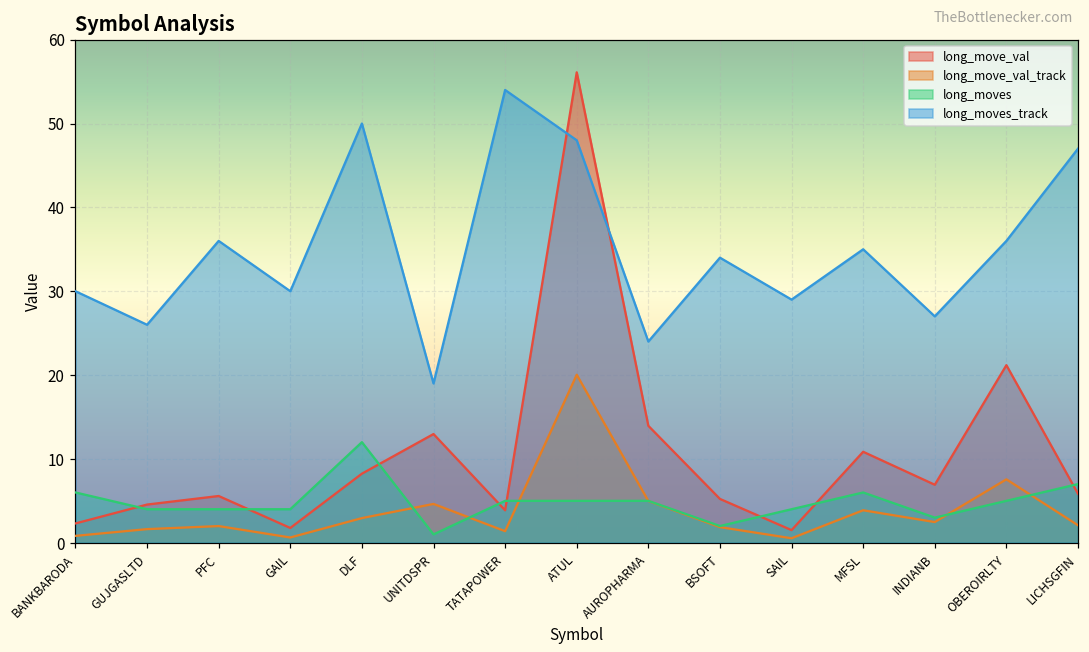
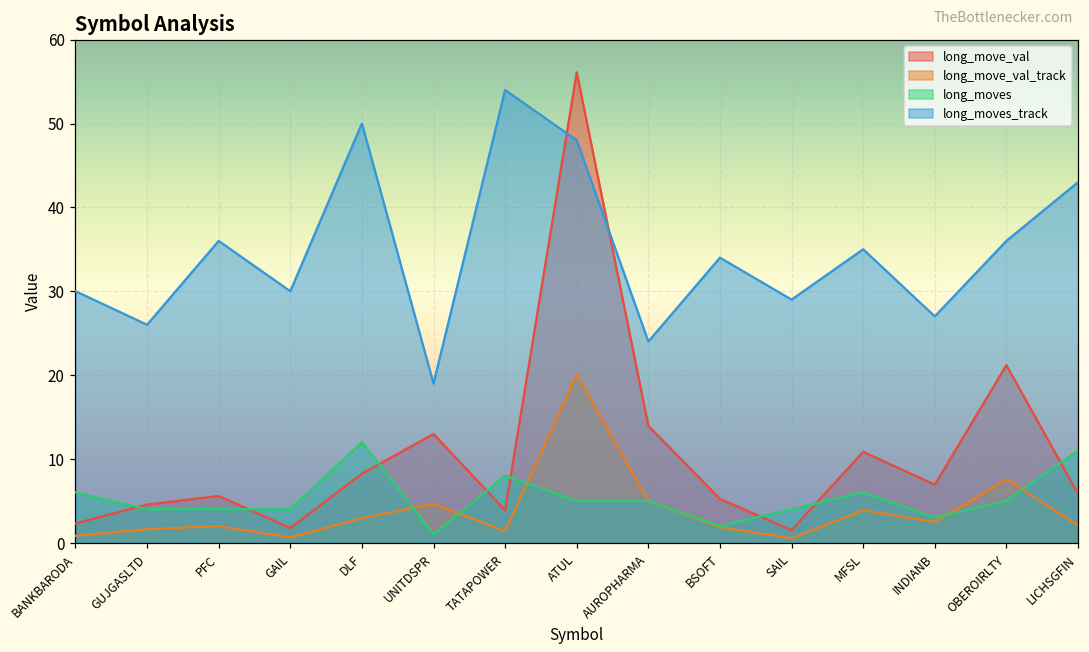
  {
    "long_moves": {
      "BANKBARODA": 6,
      "GUJGASLTD": 4,
      "PFC": 4,
      "GAIL": 4,
      "DLF": 12,
      "UNITDSPR": 1,
-     "TATAPOWER": 5,
+     "TATAPOWER": 8,
      "ATUL": 5,
      "SAIL": 4,
      "MFSL": 6,
      "INDIANB": 3,
      "OBEROIRLTY": 5,
-     "LICHSGFIN": 7
+     "LICHSGFIN": 11
    },
    "long_moves_track": {
      "BANKBARODA": 30,
      "GUJGASLTD": 26,
      "PFC": 36,
      "GAIL": 30,
      "DLF": 50,
      "UNITDSPR": 19,
      "TATAPOWER": 54,
      "ATUL": 48,
      "AUROPHARMA": 24,
      "BSOFT": 34,
      "SAIL": 29,
      "MFSL": 35,
      "INDIANB": 27,
      "OBEROIRLTY": 36,
-     "LICHSGFIN": 47
+     "LICHSGFIN": 43
    }
  }
